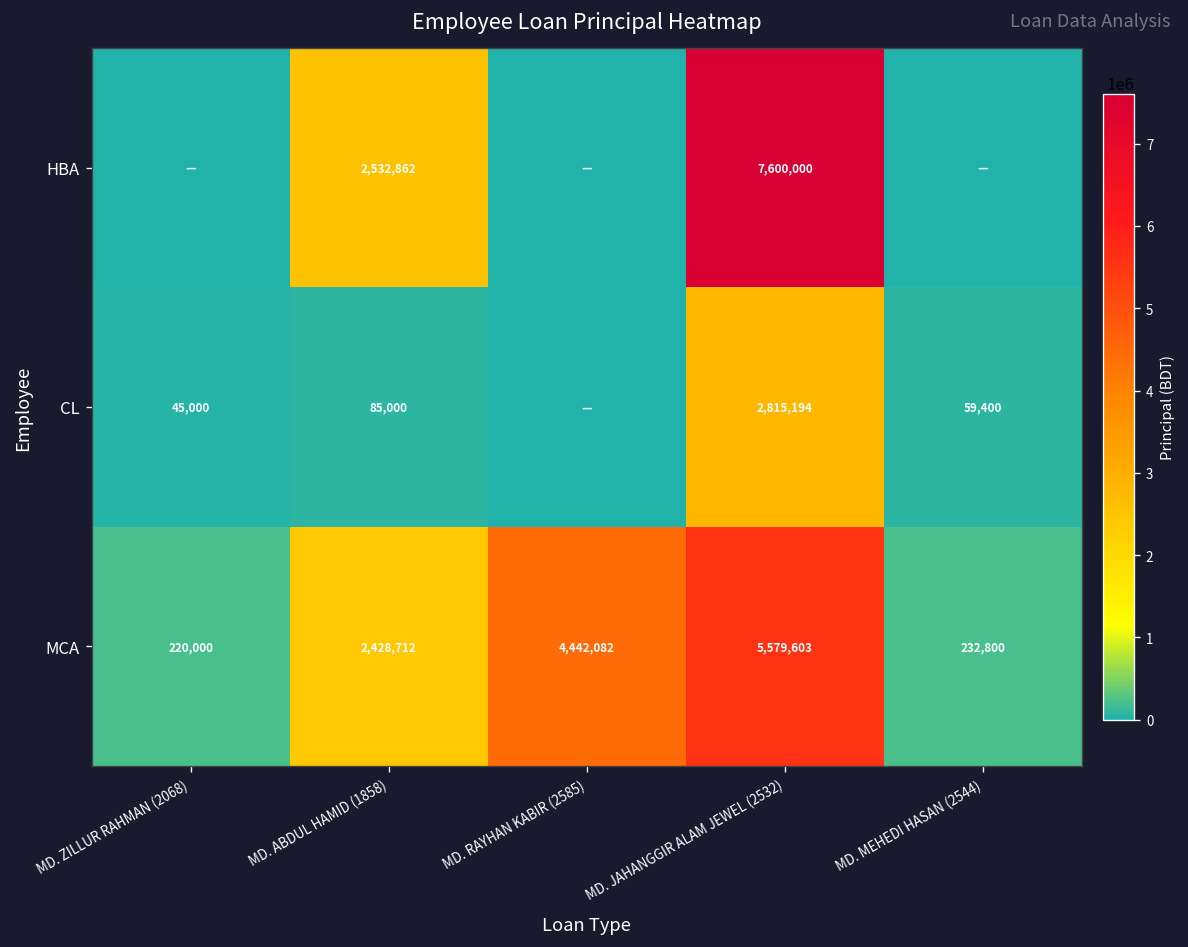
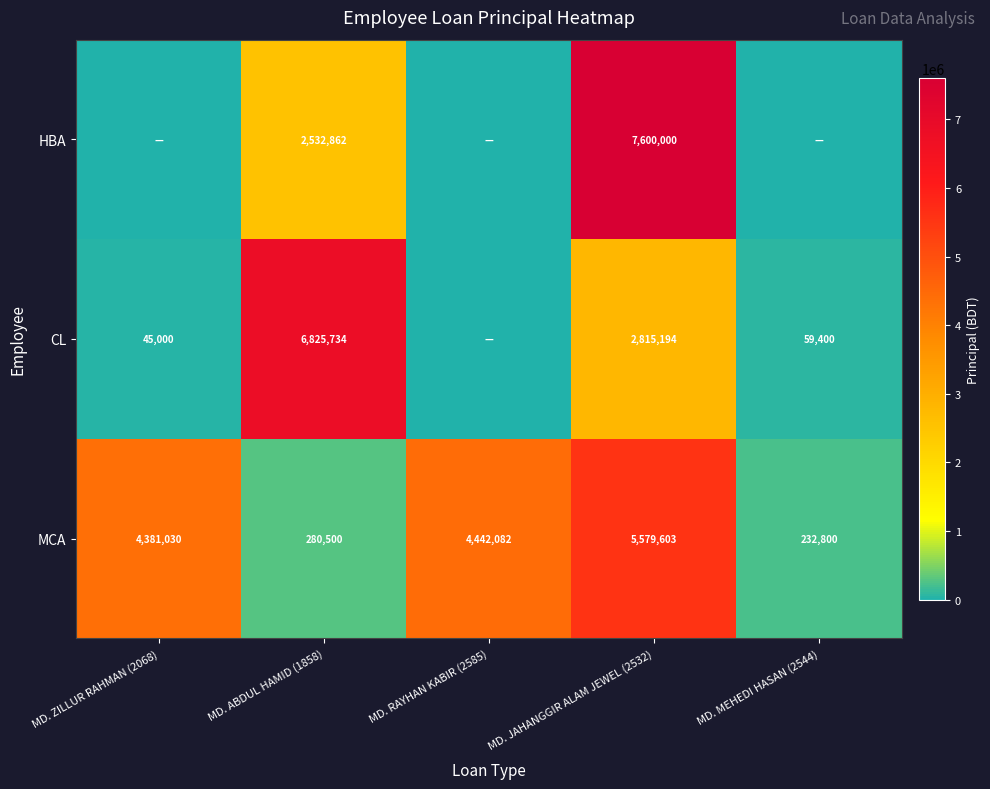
  {
    "HBA": {
      "MD. ABDUL HAMID (1858)": "2,532,862",
      "MD. JAHANGGIR ALAM JEWEL (2532)": "7,600,000"
    },
    "CL": {
      "MD. ZILLUR RAHMAN (2068)": "45,000",
-     "MD. ABDUL HAMID (1858)": "85,000",
+     "MD. ABDUL HAMID (1858)": "6,825,734",
      "MD. JAHANGGIR ALAM JEWEL (2532)": "2,815,194",
      "MD. MEHEDI HASAN (2544)": "59,400"
    },
    "MCA": {
-     "MD. ZILLUR RAHMAN (2068)": "220,000",
-     "MD. ABDUL HAMID (1858)": "2,428,712",
+     "MD. ZILLUR RAHMAN (2068)": "4,381,030",
+     "MD. ABDUL HAMID (1858)": "280,500",
      "MD. RAYHAN KABIR (2585)": "4,442,082",
      "MD. JAHANGGIR ALAM JEWEL (2532)": "5,579,603",
      "MD. MEHEDI HASAN (2544)": "232,800"
    }
  }
